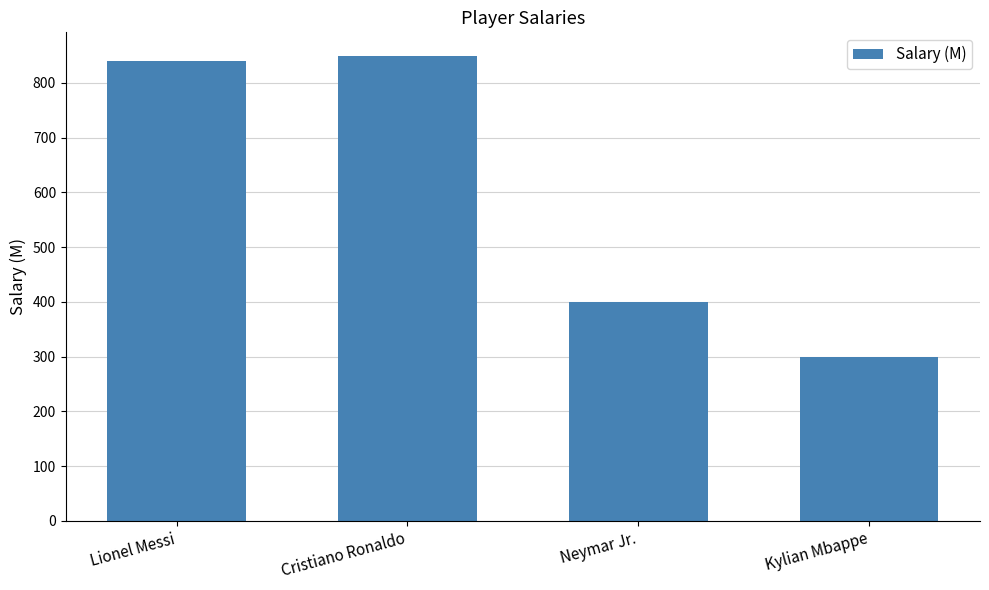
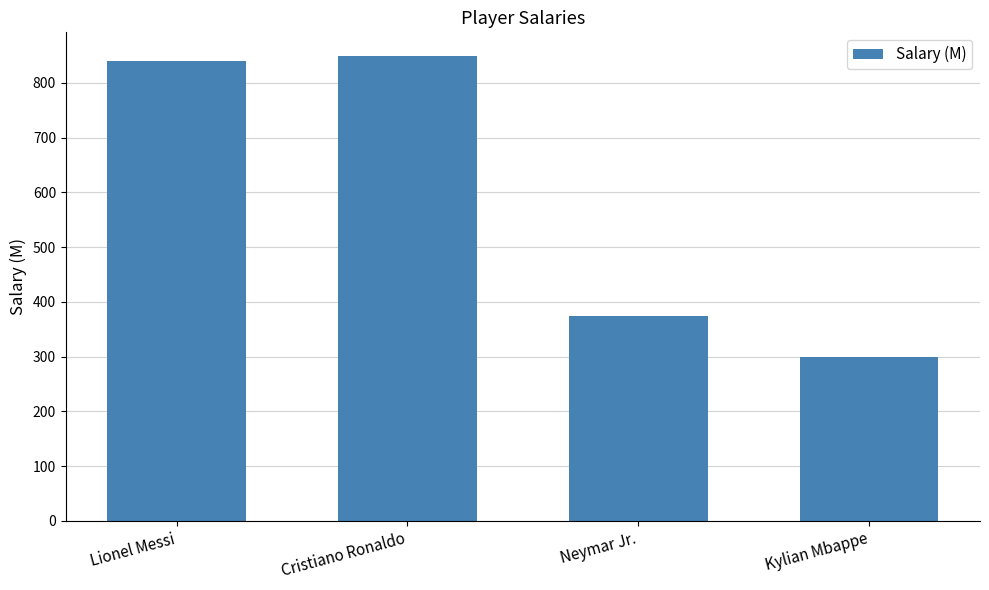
  {
    "Lionel Messi": 840,
    "Cristiano Ronaldo": 850,
-   "Neymar Jr.": 400,
+   "Neymar Jr.": 380,
    "Kylian Mbappe": 300
  }
